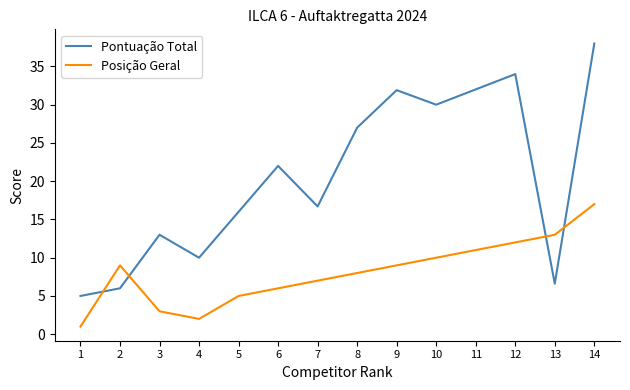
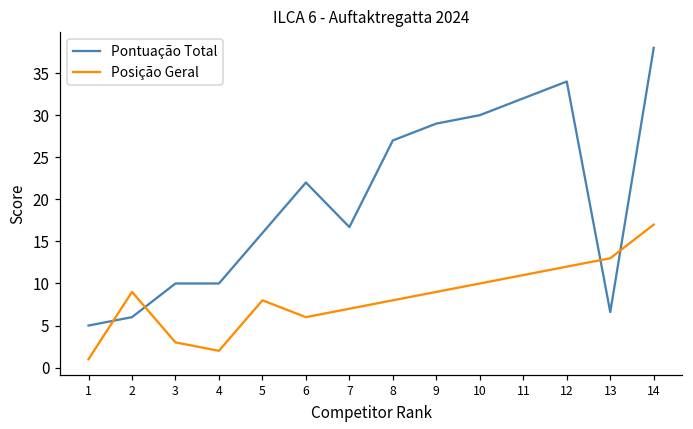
  {
    "Pontuação Total": {
      "1": 5,
      "2": 6,
-     "3": 13,
+     "3": 10,
      "4": 10,
      "5": 16,
      "6": 22,
      "7": 17,
      "8": 27,
-     "9": 32,
+     "9": 29,
      "10": 30,
      "11": 32,
      "12": 34,
      "13": 7,
      "14": 38
    },
    "Posição Geral": {
      "1": 1,
      "2": 9,
      "3": 3,
      "4": 2,
-     "5": 5,
+     "5": 8,
      "6": 6,
      "7": 7,
      "8": 8,
      "9": 9,
      "10": 10,
      "11": 11,
      "12": 12,
      "13": 13,
      "14": 17
    }
  }
